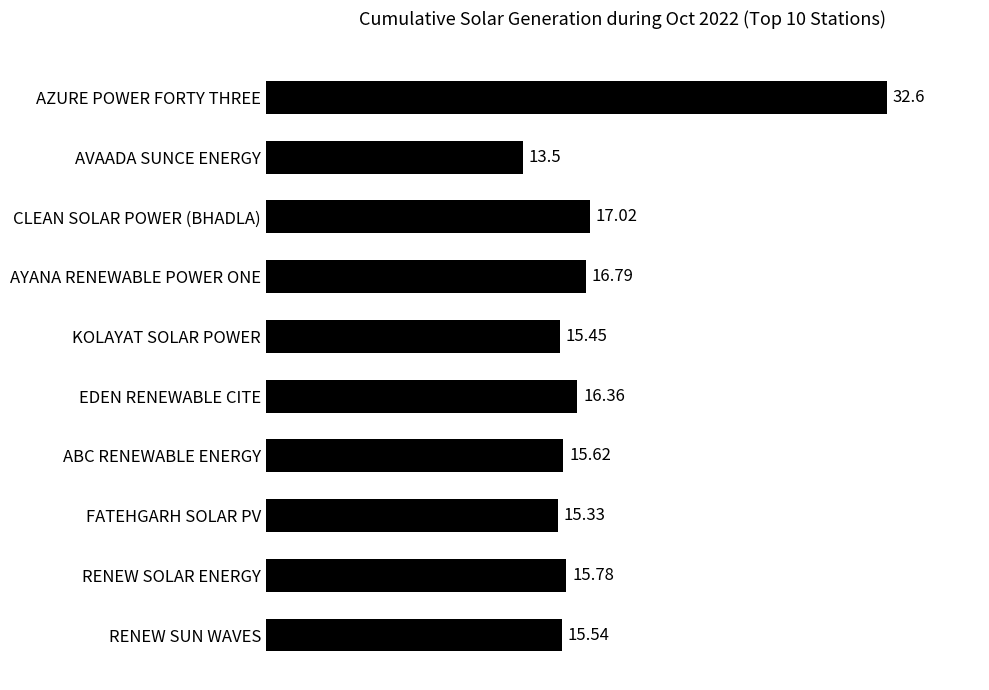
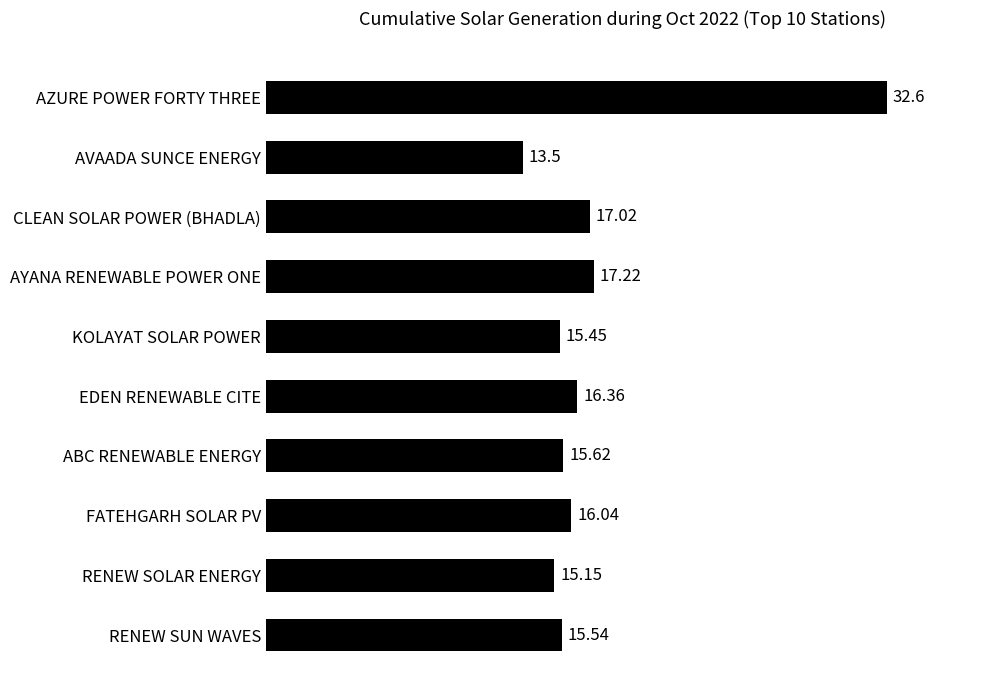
  {
    "AZURE POWER FORTY THREE": 32.6,
    "AVAADA SUNCE ENERGY": 13.5,
    "CLEAN SOLAR POWER (BHADLA)": 17.02,
-   "AYANA RENEWABLE POWER ONE": 16.79,
+   "AYANA RENEWABLE POWER ONE": 17.22,
    "KOLAYAT SOLAR POWER": 15.45,
    "EDEN RENEWABLE CITE": 16.36,
    "ABC RENEWABLE ENERGY": 15.62,
-   "FATEHGARH SOLAR PV": 15.33,
-   "RENEW SOLAR ENERGY": 15.78,
+   "FATEHGARH SOLAR PV": 16.04,
+   "RENEW SOLAR ENERGY": 15.15,
    "RENEW SUN WAVES": 15.54
  }
